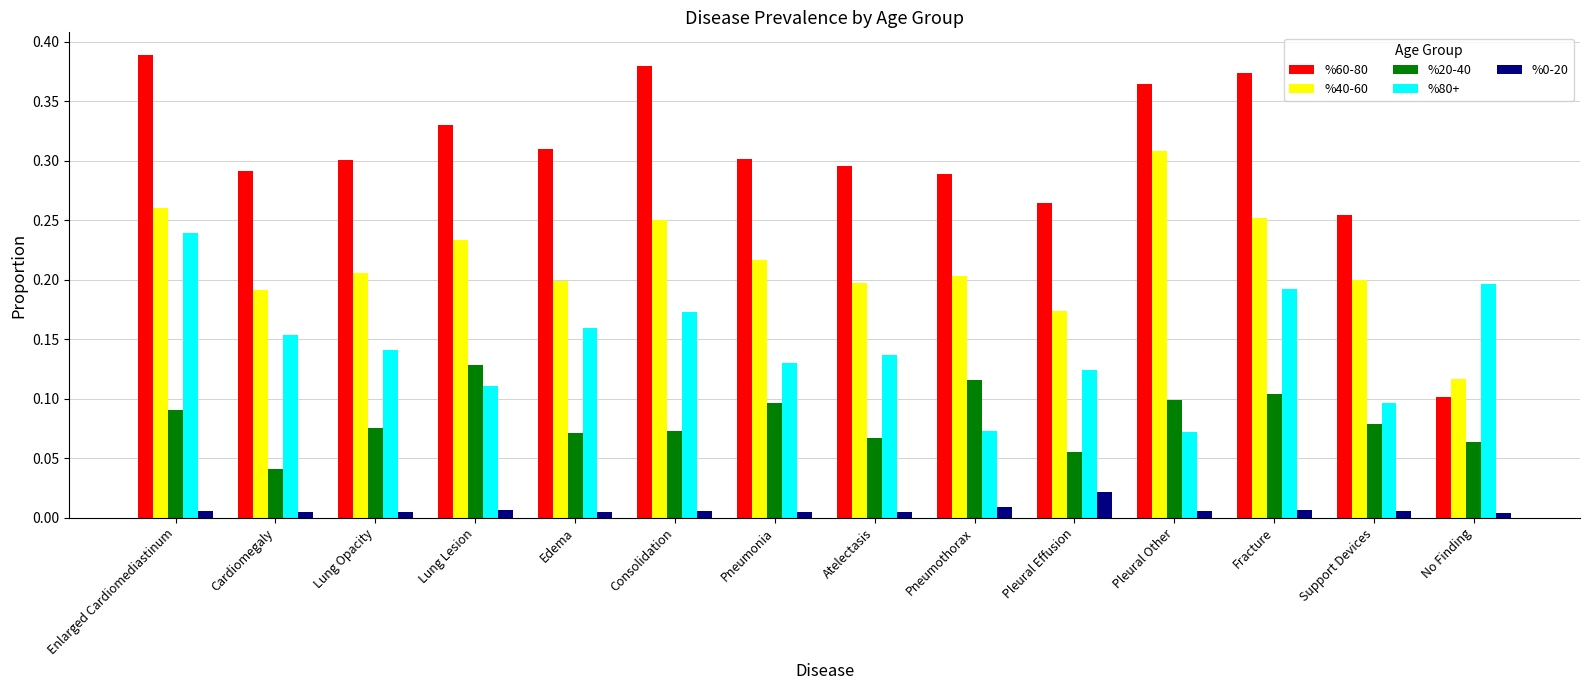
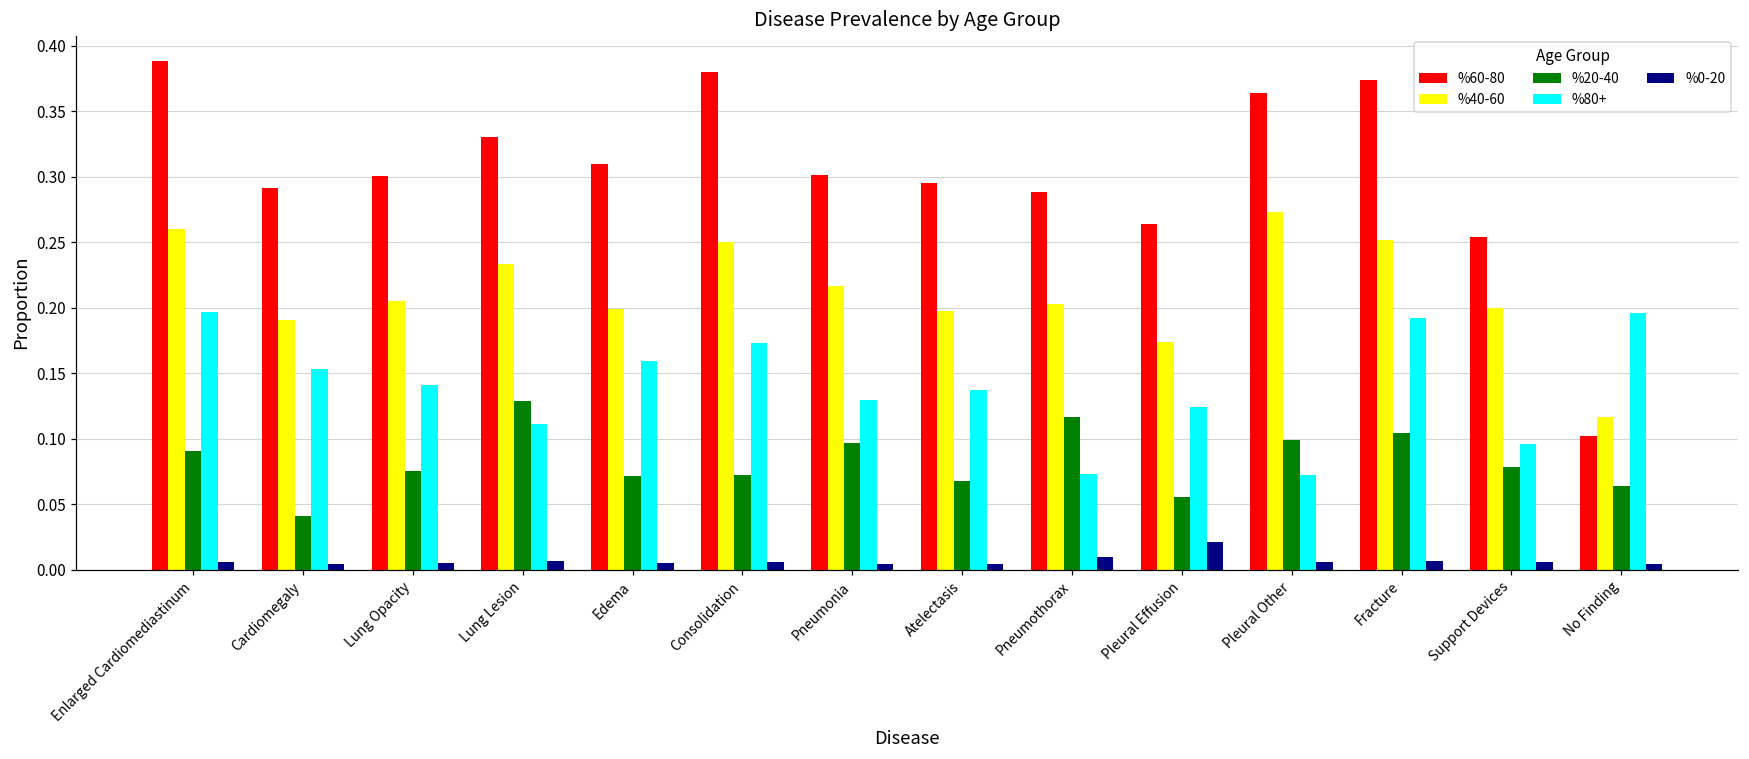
  {
    "%60-80": {
      "Enlarged Cardiomediastinum": 0.389,
      "Cardiomegaly": 0.291,
      "Lung Opacity": 0.301,
      "Lung Lesion": 0.330,
      "Edema": 0.310,
      "Consolidation": 0.380,
      "Pneumonia": 0.302,
      "Atelectasis": 0.295,
      "Pneumothorax": 0.289,
      "Pleural Effusion": 0.264,
      "Pleural Other": 0.364,
      "Fracture": 0.374,
      "Support Devices": 0.254,
      "No Finding": 0.102
    },
    "%40-60": {
      "Enlarged Cardiomediastinum": 0.261,
      "Cardiomegaly": 0.191,
      "Lung Opacity": 0.205,
      "Lung Lesion": 0.233,
      "Edema": 0.199,
      "Consolidation": 0.250,
      "Pneumonia": 0.217,
      "Atelectasis": 0.198,
      "Pneumothorax": 0.203,
      "Pleural Effusion": 0.174,
-     "Pleural Other": 0.308,
+     "Pleural Other": 0.273,
      "Fracture": 0.252,
      "Support Devices": 0.200,
      "No Finding": 0.116
    },
    "%20-40": {
      "Enlarged Cardiomediastinum": 0.090,
      "Cardiomegaly": 0.041,
      "Lung Opacity": 0.075,
      "Lung Lesion": 0.128,
      "Edema": 0.071,
      "Consolidation": 0.073,
      "Pneumonia": 0.096,
      "Atelectasis": 0.067,
      "Pneumothorax": 0.116,
      "Pleural Effusion": 0.056,
      "Pleural Other": 0.099,
      "Fracture": 0.104,
      "Support Devices": 0.079,
      "No Finding": 0.064
    },
    "%80+": {
-     "Enlarged Cardiomediastinum": 0.239,
+     "Enlarged Cardiomediastinum": 0.197,
      "Cardiomegaly": 0.153,
      "Lung Opacity": 0.141,
      "Lung Lesion": 0.111,
      "Edema": 0.160,
      "Consolidation": 0.173,
      "Pneumonia": 0.130,
      "Atelectasis": 0.137,
      "Pneumothorax": 0.073,
      "Pleural Effusion": 0.124,
      "Pleural Other": 0.072,
      "Fracture": 0.192,
      "Support Devices": 0.096,
      "No Finding": 0.196
    },
    "%0-20": {
      "Enlarged Cardiomediastinum": 0.006,
      "Cardiomegaly": 0.005,
      "Lung Opacity": 0.005,
      "Lung Lesion": 0.007,
      "Edema": 0.005,
      "Consolidation": 0.005,
      "Pneumonia": 0.005,
      "Atelectasis": 0.005,
      "Pneumothorax": 0.009,
      "Pleural Effusion": 0.021,
      "Pleural Other": 0.006,
      "Fracture": 0.007,
      "Support Devices": 0.006,
      "No Finding": 0.004
    }
  }
